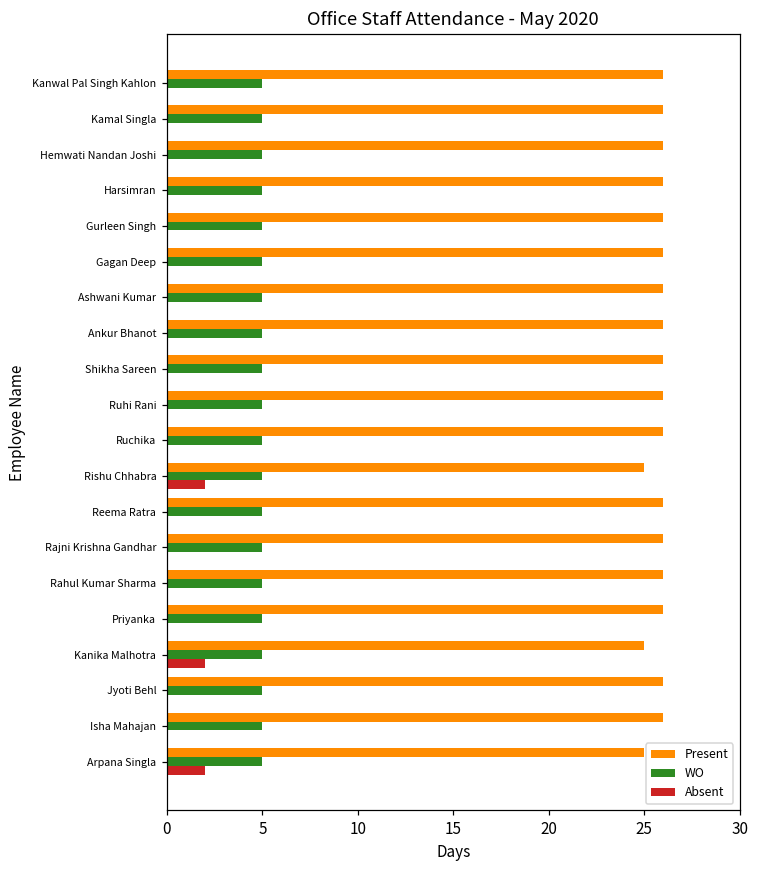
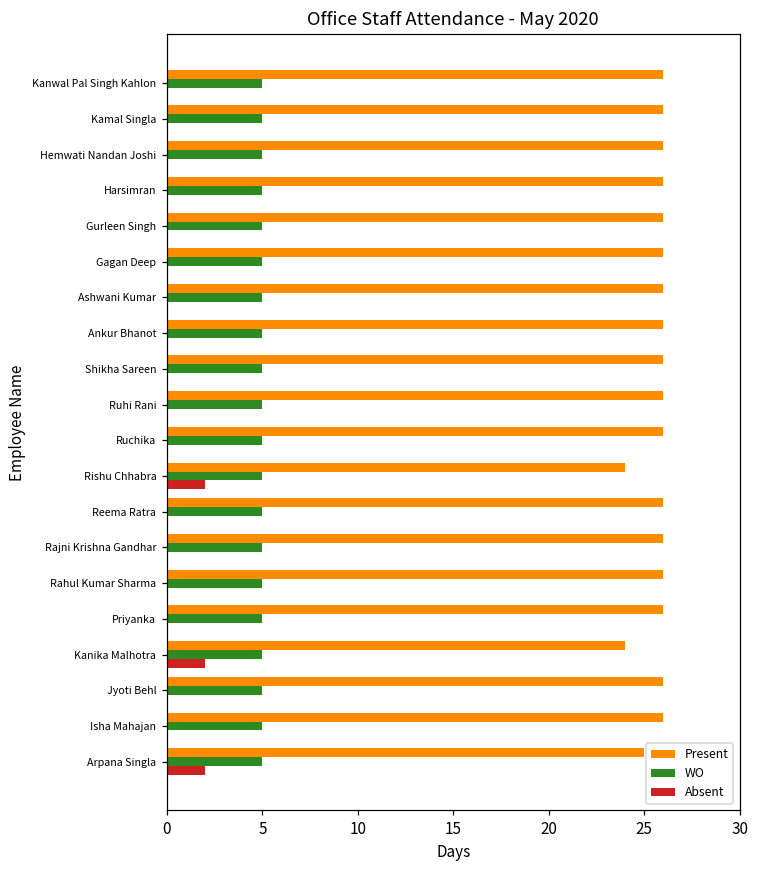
  {
    "Present": {
      "Kanwal Pal Singh Kahlon": 26,
      "Kamal Singla": 26,
      "Hemwati Nandan Joshi": 26,
      "Harsimran": 26,
      "Gurleen Singh": 26,
      "Gagan Deep": 26,
      "Ashwani Kumar": 26,
      "Ankur Bhanot": 26,
      "Shikha Sareen": 26,
      "Ruhi Rani": 26,
      "Ruchika": 26,
-     "Rishu Chhabra": 25,
+     "Rishu Chhabra": 24,
      "Reema Ratra": 26,
      "Rajni Krishna Gandhar": 26,
      "Rahul Kumar Sharma": 26,
      "Priyanka": 26,
-     "Kanika Malhotra": 25,
+     "Kanika Malhotra": 24,
      "Jyoti Behl": 26,
      "Isha Mahajan": 26,
      "Arpana Singla": 25
    },
    "WO": {
      "Kanwal Pal Singh Kahlon": 5,
      "Kamal Singla": 5,
      "Hemwati Nandan Joshi": 5,
      "Harsimran": 5,
      "Gurleen Singh": 5,
      "Gagan Deep": 5,
      "Ashwani Kumar": 5,
      "Ankur Bhanot": 5,
      "Shikha Sareen": 5,
      "Ruhi Rani": 5,
      "Ruchika": 5,
      "Rishu Chhabra": 5,
      "Reema Ratra": 5,
      "Rajni Krishna Gandhar": 5,
      "Rahul Kumar Sharma": 5,
      "Priyanka": 5,
      "Kanika Malhotra": 5,
      "Jyoti Behl": 5,
      "Isha Mahajan": 5,
      "Arpana Singla": 5
    },
    "Absent": {
      "Kanwal Pal Singh Kahlon": 0,
      "Kamal Singla": 0,
      "Hemwati Nandan Joshi": 0,
      "Harsimran": 0,
      "Gurleen Singh": 0,
      "Gagan Deep": 0,
      "Ashwani Kumar": 0,
      "Ankur Bhanot": 0,
      "Shikha Sareen": 0,
      "Ruhi Rani": 0,
      "Ruchika": 0,
      "Rishu Chhabra": 2,
      "Reema Ratra": 0,
      "Rajni Krishna Gandhar": 0,
      "Rahul Kumar Sharma": 0,
      "Priyanka": 0,
      "Kanika Malhotra": 2,
      "Jyoti Behl": 0,
      "Isha Mahajan": 0,
      "Arpana Singla": 2
    }
  }
